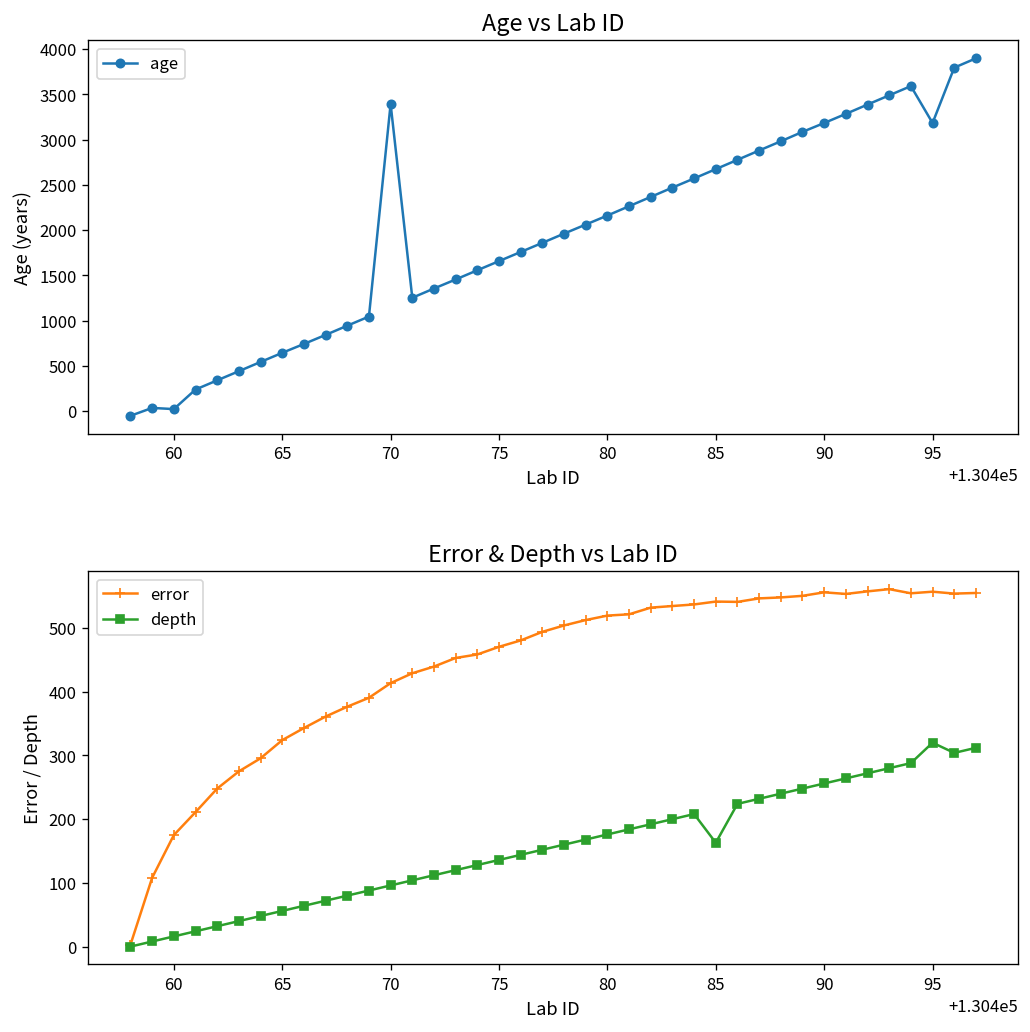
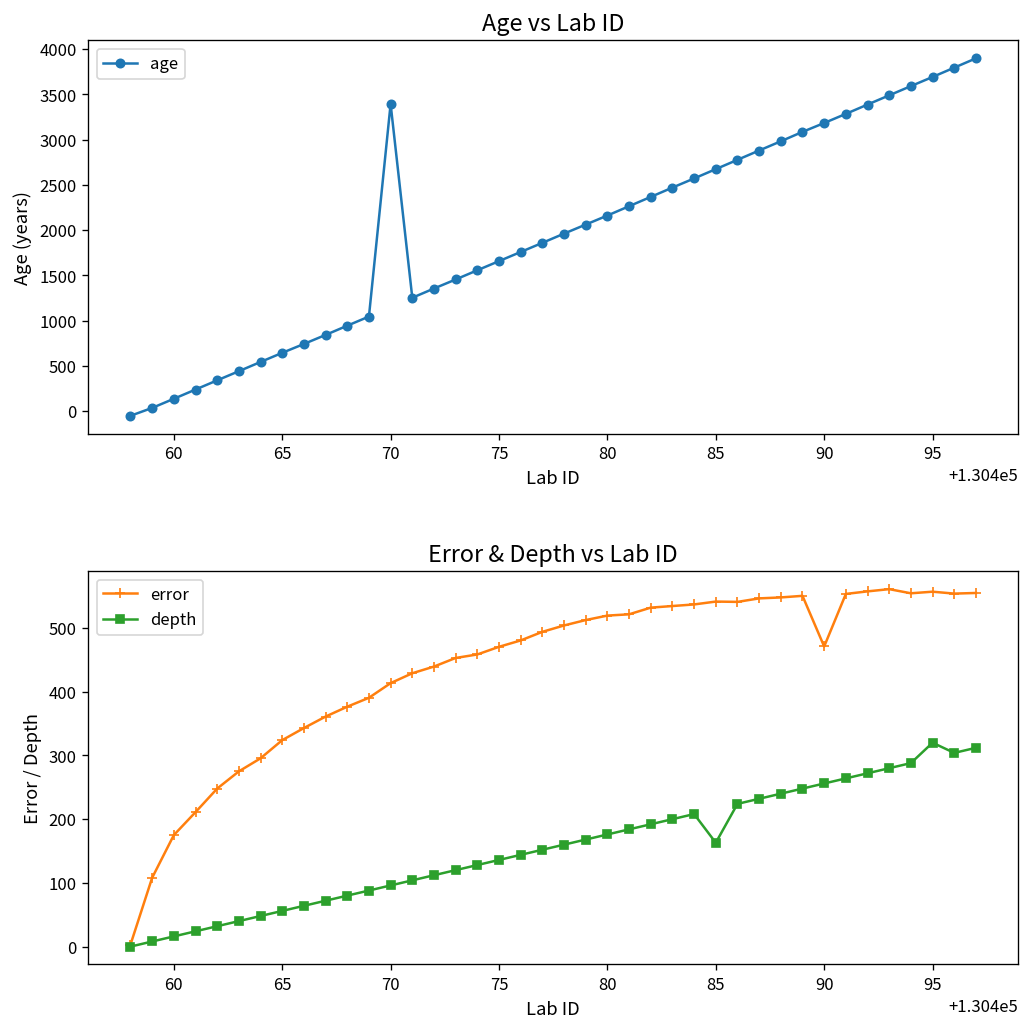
  {
    "Age vs Lab ID": {
-     "60": 0,
+     "60": 100,
      "65": 600,
      "70": 3400,
      "75": 1700,
      "80": 2200,
      "85": 2700,
      "90": 3200,
-     "95": 3200
+     "95": 3700
    },
    "Error & Depth vs Lab ID": {
      "error": {
        "60": 180,
        "65": 320,
        "70": 410,
        "75": 470,
        "80": 520,
        "85": 540,
-       "90": 560,
+       "90": 470,
        "95": 560
      },
      "depth": {
        "60": 20,
        "65": 60,
        "70": 100,
        "75": 140,
        "80": 180,
        "85": 160,
        "90": 260,
        "95": 320
      }
    }
  }
